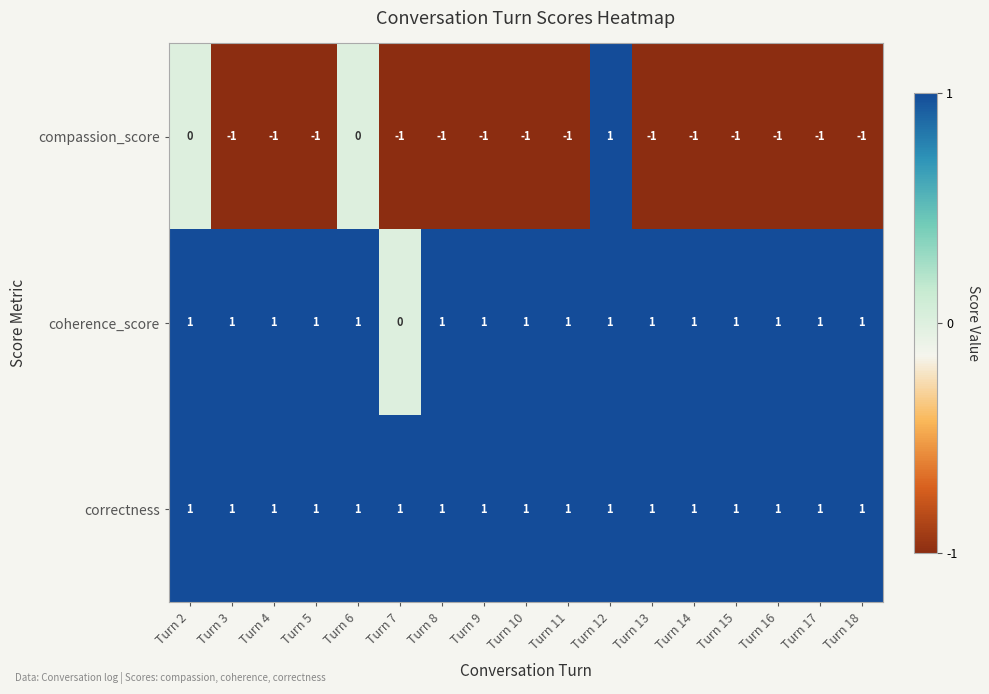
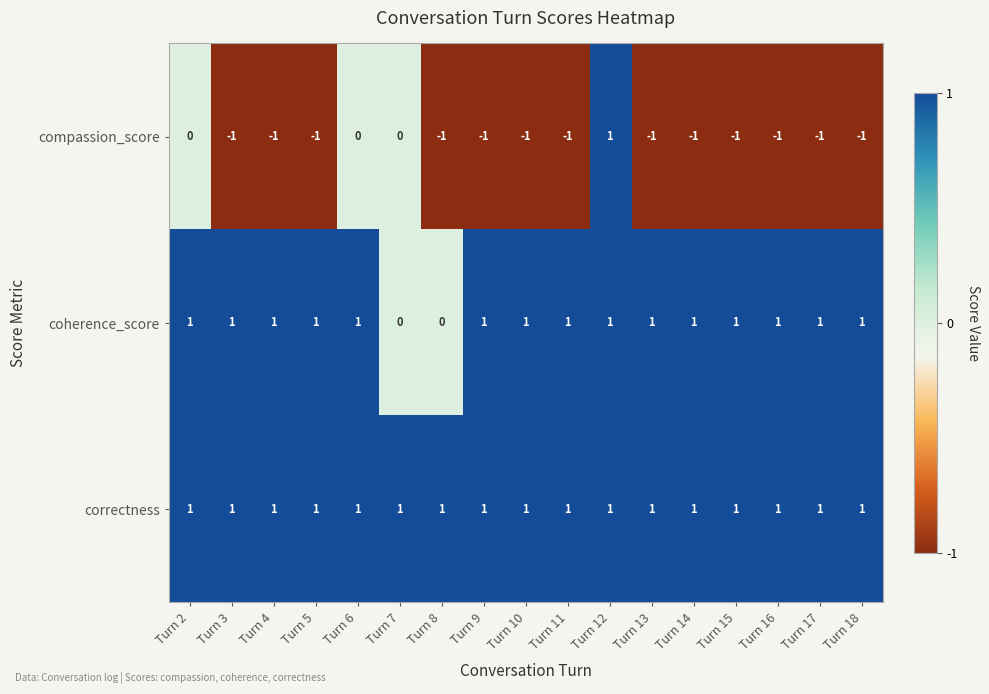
  {
    "compassion_score": {
      "Turn 2": 0,
      "Turn 3": -1,
      "Turn 4": -1,
      "Turn 5": -1,
      "Turn 6": 0,
-     "Turn 7": -1,
+     "Turn 7": 0,
      "Turn 8": -1,
      "Turn 9": -1,
      "Turn 10": -1,
      "Turn 11": -1,
      "Turn 12": 1,
      "Turn 13": -1,
      "Turn 14": -1,
      "Turn 15": -1,
      "Turn 16": -1,
      "Turn 17": -1,
      "Turn 18": -1
    },
    "coherence_score": {
      "Turn 2": 1,
      "Turn 3": 1,
      "Turn 4": 1,
      "Turn 5": 1,
      "Turn 6": 1,
      "Turn 7": 0,
-     "Turn 8": 1,
+     "Turn 8": 0,
      "Turn 9": 1,
      "Turn 10": 1,
      "Turn 11": 1,
      "Turn 12": 1,
      "Turn 13": 1,
      "Turn 14": 1,
      "Turn 15": 1,
      "Turn 16": 1,
      "Turn 17": 1,
      "Turn 18": 1
    },
    "correctness": {
      "Turn 2": 1,
      "Turn 3": 1,
      "Turn 4": 1,
      "Turn 5": 1,
      "Turn 6": 1,
      "Turn 7": 1,
      "Turn 8": 1,
      "Turn 9": 1,
      "Turn 10": 1,
      "Turn 11": 1,
      "Turn 12": 1,
      "Turn 13": 1,
      "Turn 14": 1,
      "Turn 15": 1,
      "Turn 16": 1,
      "Turn 17": 1,
      "Turn 18": 1
    }
  }
